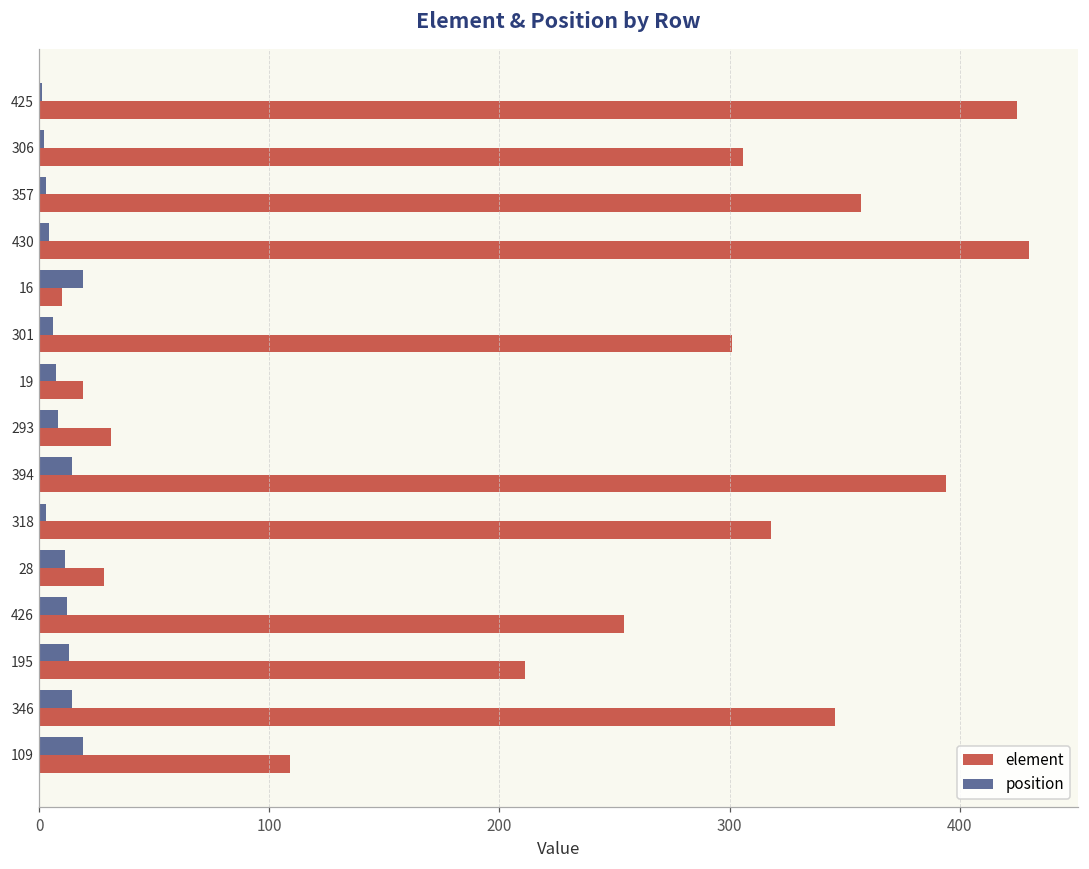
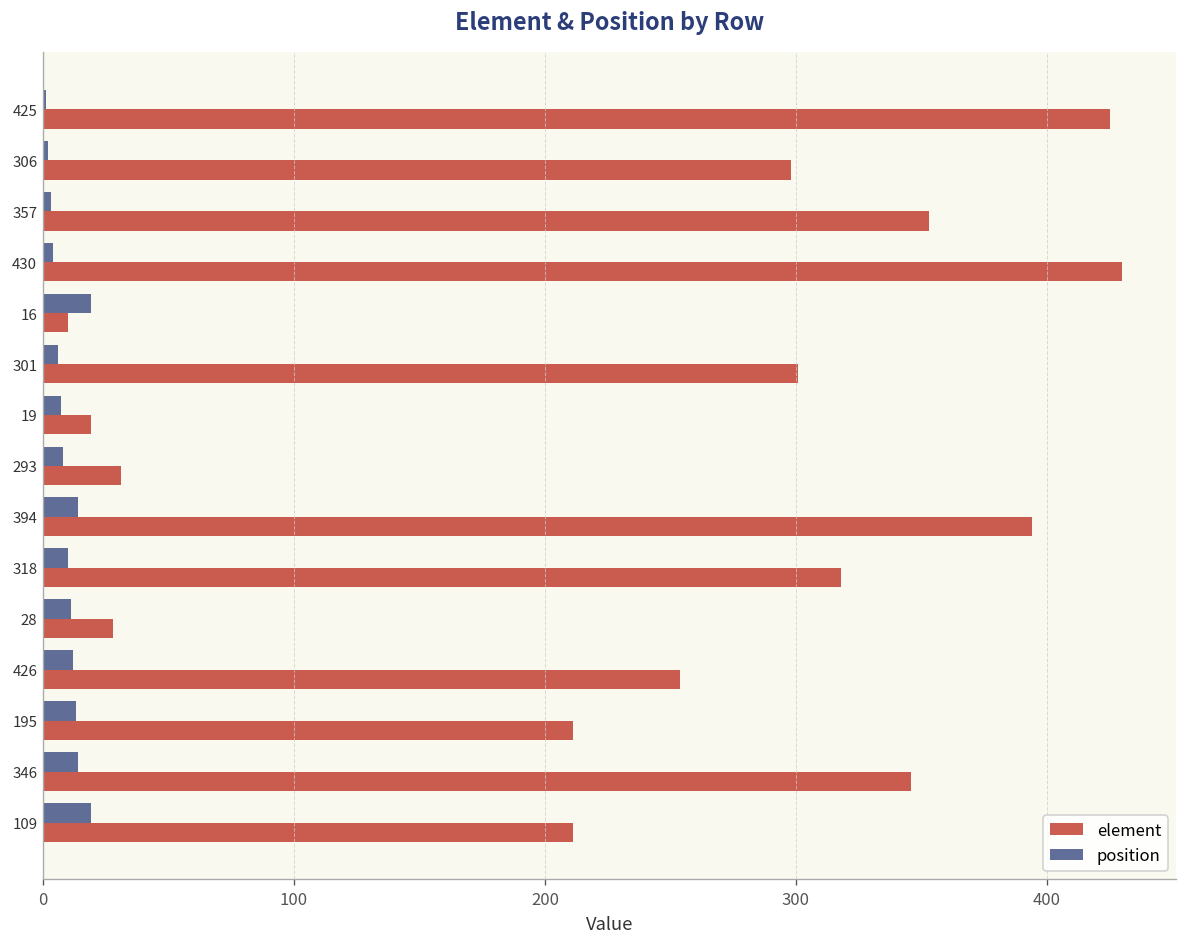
  {
    "element": {
      "425": 425,
-     "306": 306,
-     "357": 357,
+     "306": 298,
+     "357": 353,
      "430": 430,
      "16": 10,
      "301": 301,
      "19": 19,
      "293": 31,
      "394": 394,
      "318": 318,
      "28": 28,
      "426": 254,
      "195": 211,
      "346": 346,
-     "109": 109
+     "109": 211
    },
    "position": {
      "306": 2,
      "357": 3,
      "430": 4,
      "16": 19,
      "301": 6,
      "19": 7,
      "293": 8,
      "394": 14,
-     "318": 3,
+     "318": 10,
      "28": 11,
      "426": 12,
      "195": 13,
      "346": 14,
      "109": 19
    }
  }
